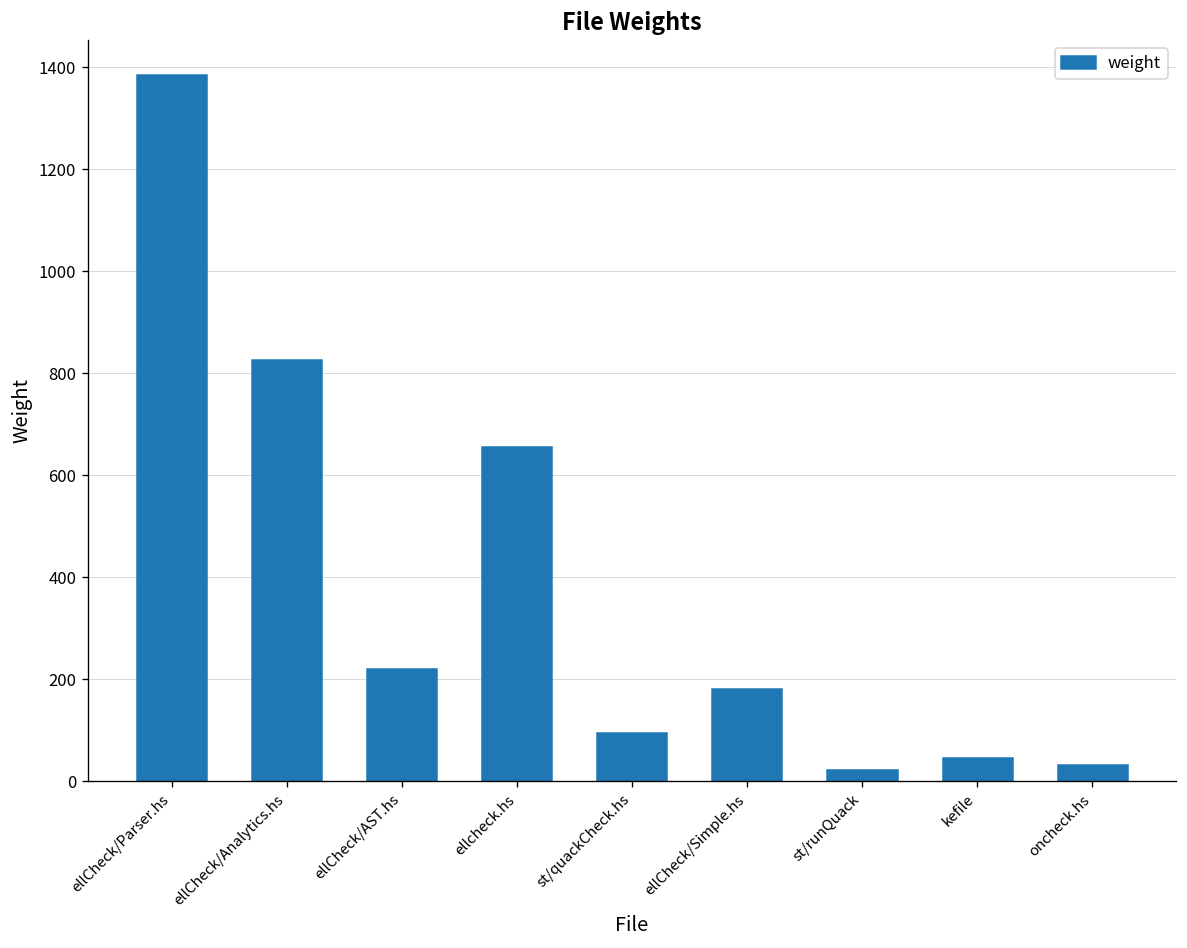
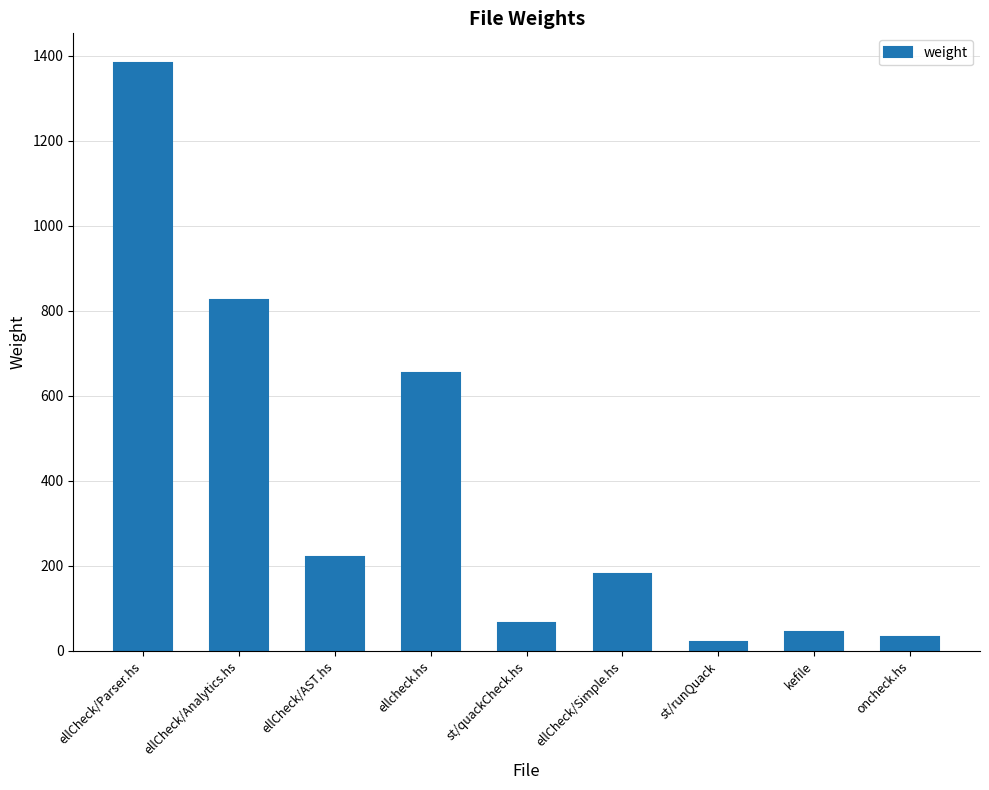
  {
    "ellCheck/Parser.hs": 1380,
    "ellCheck/Analytics.hs": 830,
    "ellCheck/AST.hs": 220,
    "ellcheck.hs": 660,
-   "st/quackCheck.hs": 90,
+   "st/quackCheck.hs": 70,
    "ellCheck/Simple.hs": 180,
    "st/runQuack": 20,
    "kefile": 50,
    "oncheck.hs": 30
  }
